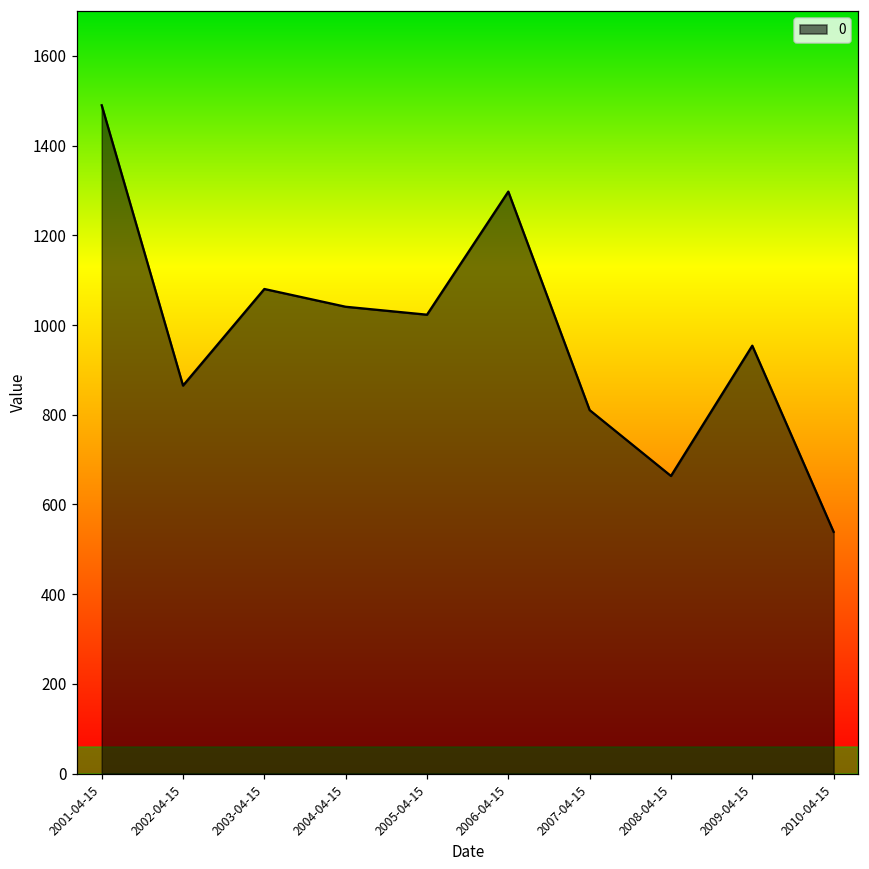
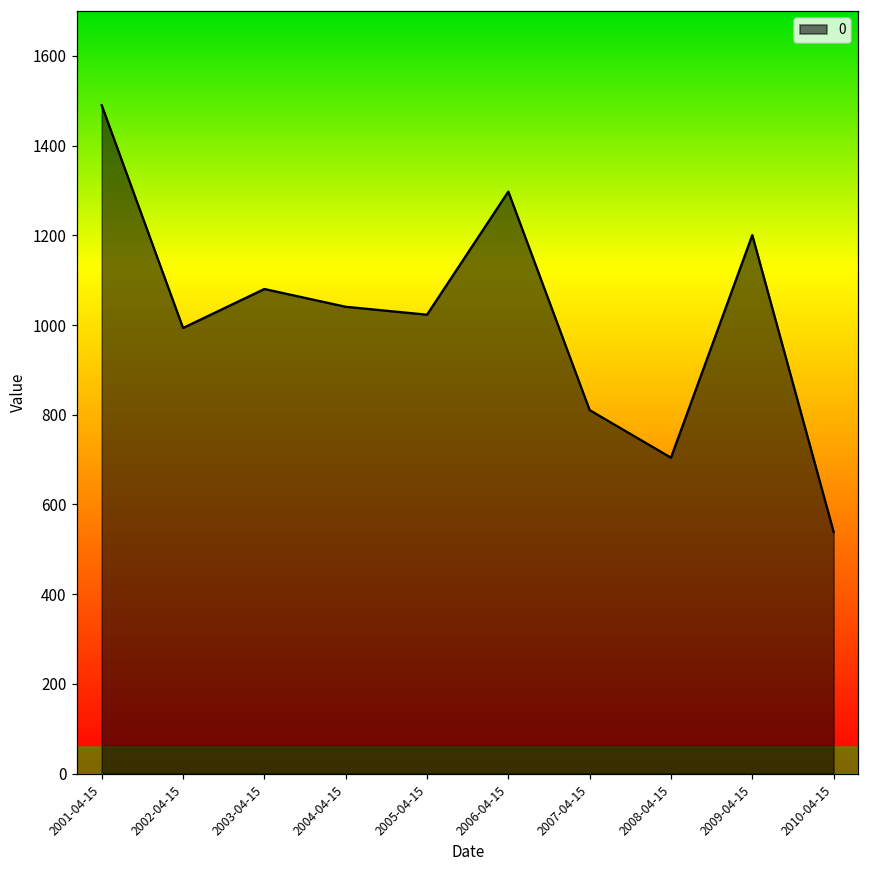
  {
    "2001-04-15": 1490,
-   "2002-04-15": 860,
+   "2002-04-15": 990,
    "2003-04-15": 1080,
    "2004-04-15": 1040,
    "2005-04-15": 1020,
    "2006-04-15": 1300,
    "2007-04-15": 810,
-   "2008-04-15": 660,
-   "2009-04-15": 950,
+   "2008-04-15": 700,
+   "2009-04-15": 1200,
    "2010-04-15": 540
  }
